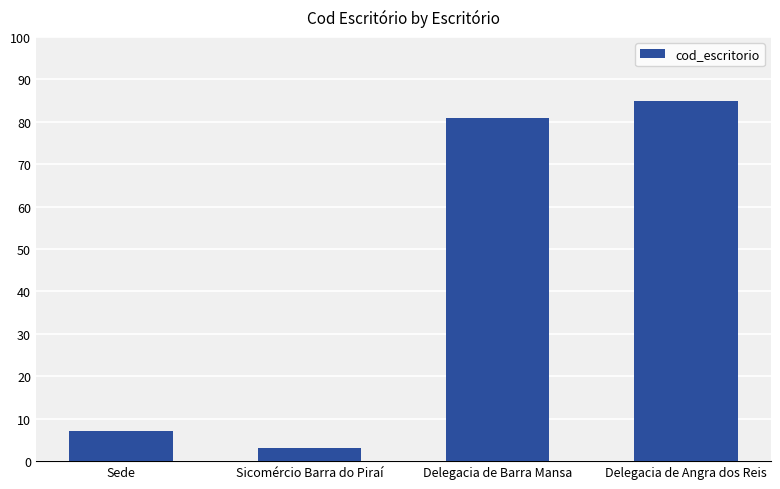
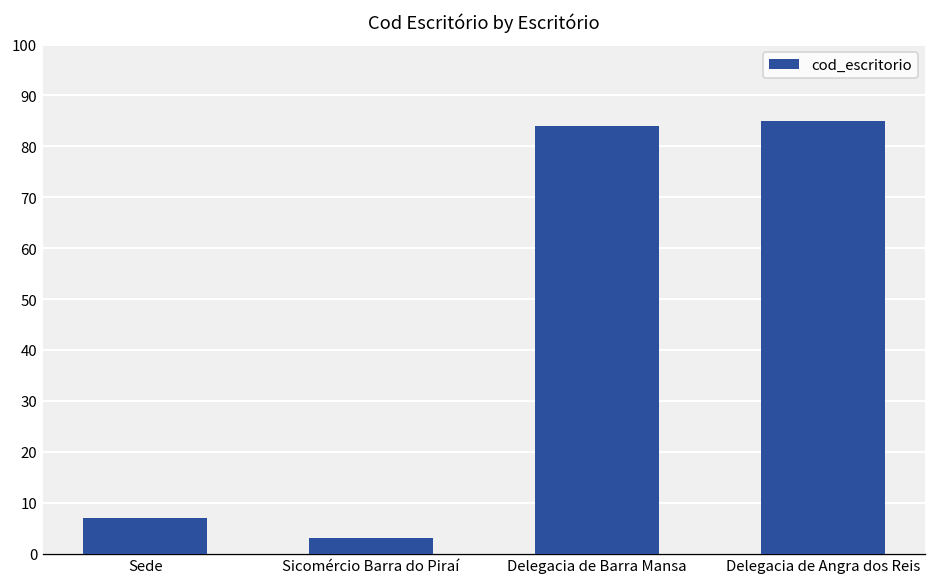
  {
    "Sede": 7,
    "Sicomércio Barra do Piraí": 3,
-   "Delegacia de Barra Mansa": 81,
+   "Delegacia de Barra Mansa": 84,
    "Delegacia de Angra dos Reis": 85
  }
